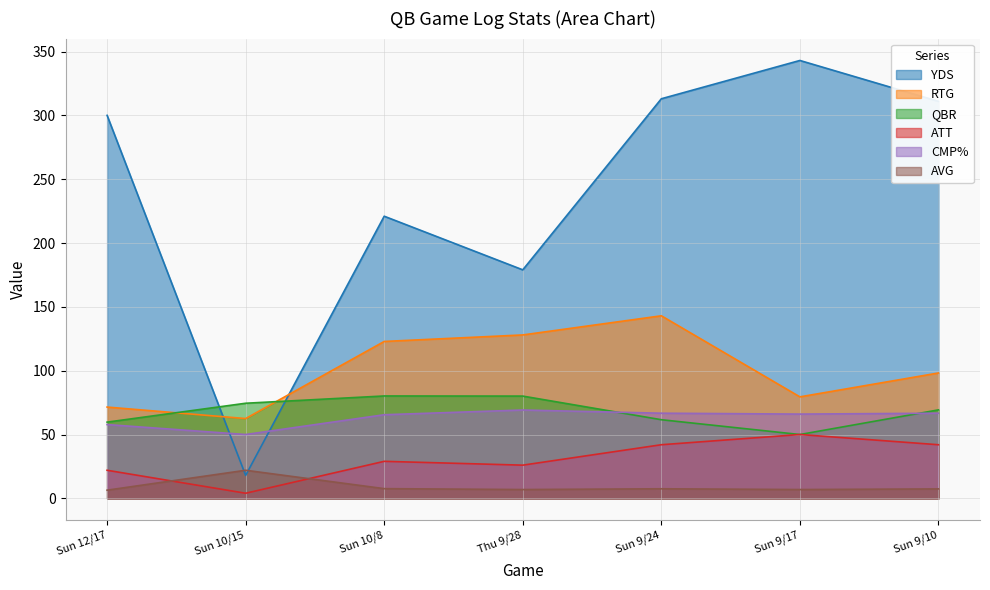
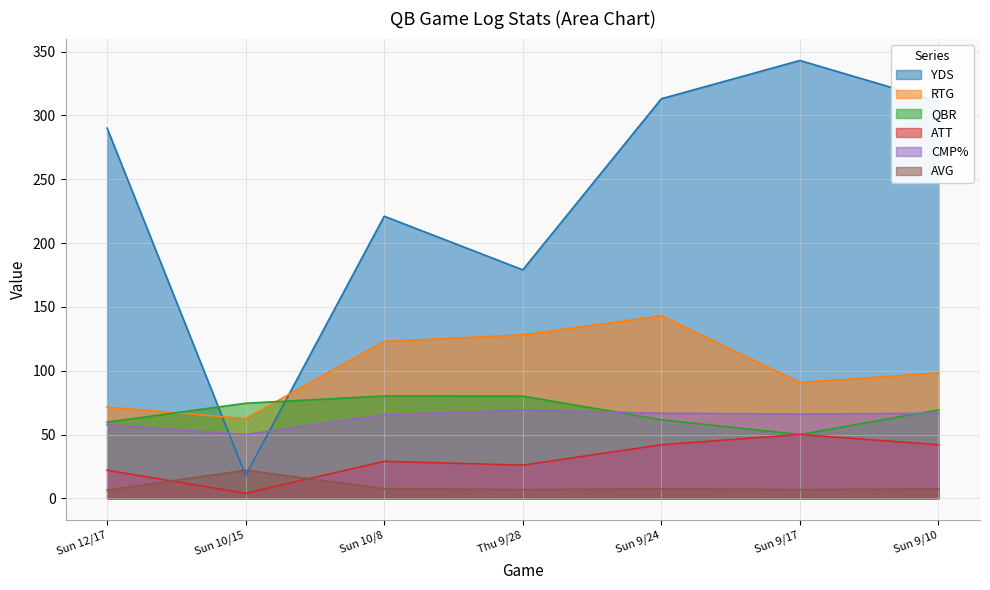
  {
    "YDS": {
-     "Sun 12/17": 300,
+     "Sun 12/17": 290,
      "Sun 10/15": 18,
      "Sun 10/8": 221,
      "Thu 9/28": 179,
      "Sun 9/24": 313,
      "Sun 9/17": 343
    },
    "RTG": {
      "Sun 12/17": 72,
      "Sun 10/15": 63,
      "Sun 10/8": 123,
      "Thu 9/28": 128,
      "Sun 9/24": 143,
-     "Sun 9/17": 80,
+     "Sun 9/17": 91,
      "Sun 9/10": 98
    },
    "QBR": {
      "Sun 10/15": 75,
      "Sun 10/8": 80,
      "Thu 9/28": 80,
      "Sun 9/24": 62,
      "Sun 9/10": 69
    },
    "ATT": {
      "Sun 12/17": 22,
      "Sun 10/15": 4,
      "Sun 10/8": 29,
      "Thu 9/28": 26,
      "Sun 9/24": 42,
      "Sun 9/10": 42
    },
    "CMP%": {
      "Sun 10/15": 50,
      "Sun 10/8": 66,
      "Thu 9/28": 69,
      "Sun 9/24": 67,
      "Sun 9/17": 66,
      "Sun 9/10": 67
    },
    "AVG": {
      "Sun 12/17": 6,
      "Sun 10/15": 22,
      "Sun 10/8": 8,
      "Thu 9/28": 7,
      "Sun 9/24": 8,
      "Sun 9/17": 7,
      "Sun 9/10": 7
    }
  }
